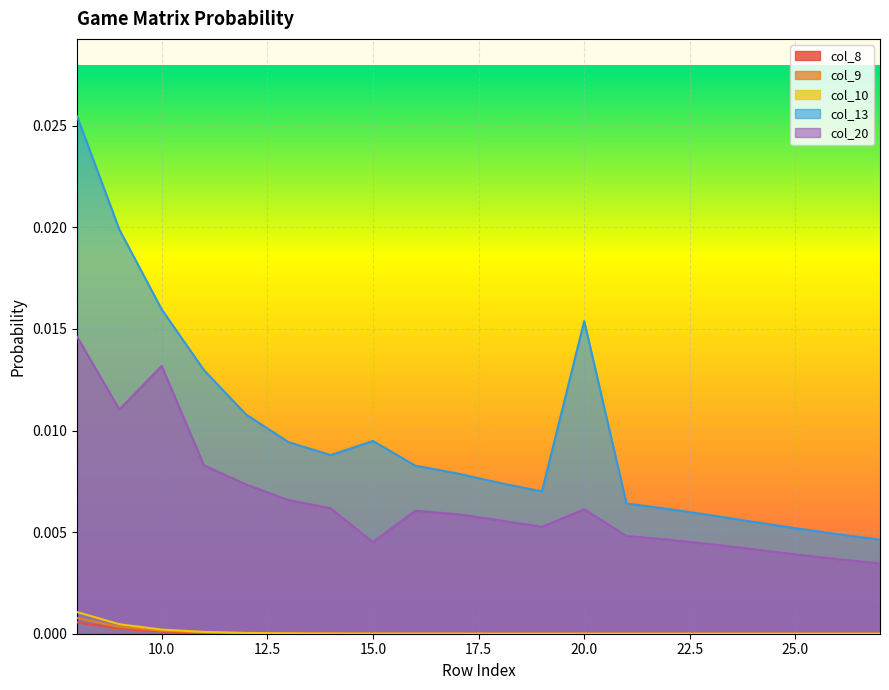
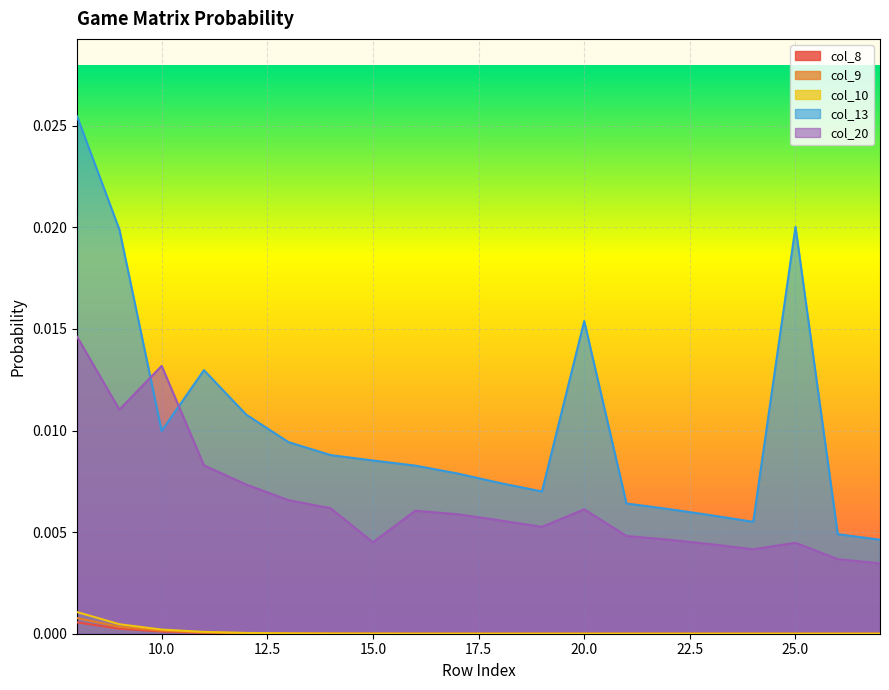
  {
    "col_13": {
-     "10.0": 0.0160,
-     "15.0": 0.0095,
+     "10.0": 0.0100,
+     "15.0": 0.0085,
      "20.0": 0.0154,
-     "25.0": 0.0052
+     "25.0": 0.0200
    },
    "col_20": {
      "10.0": 0.0132,
      "15.0": 0.0045,
      "20.0": 0.0061,
-     "25.0": 0.0039
+     "25.0": 0.0045
    }
  }
